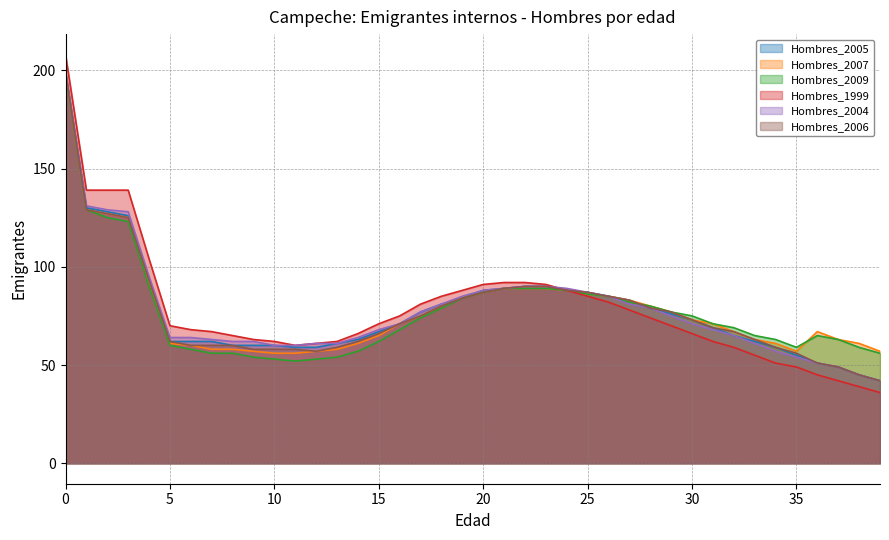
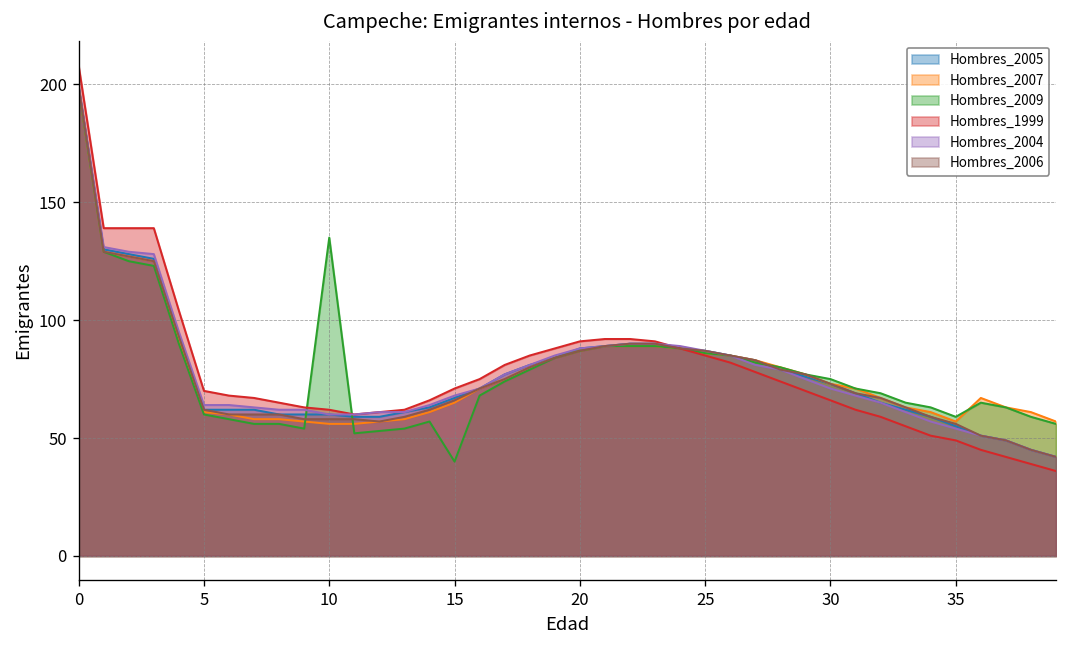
  {
    "Hombres_2009": {
-     "10": 53,
-     "15": 62,
+     "10": 135,
+     "15": 40,
      "30": 75,
      "35": 59
    },
    "Hombres_2004": {
      "5": 64,
      "30": 71
    }
  }
